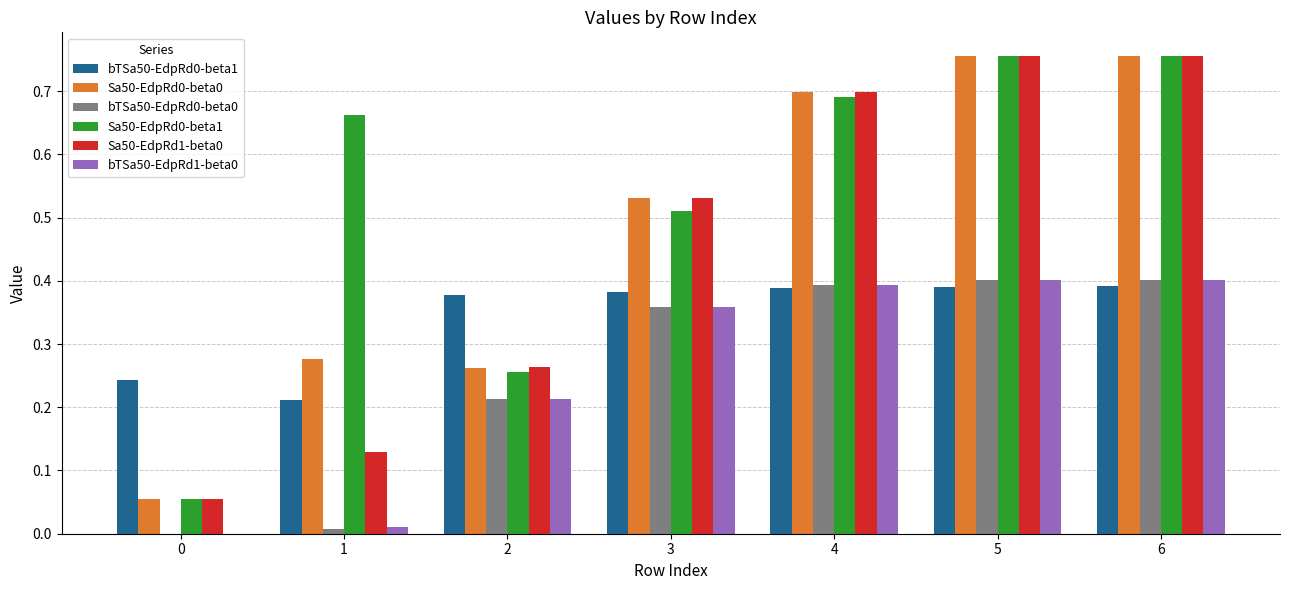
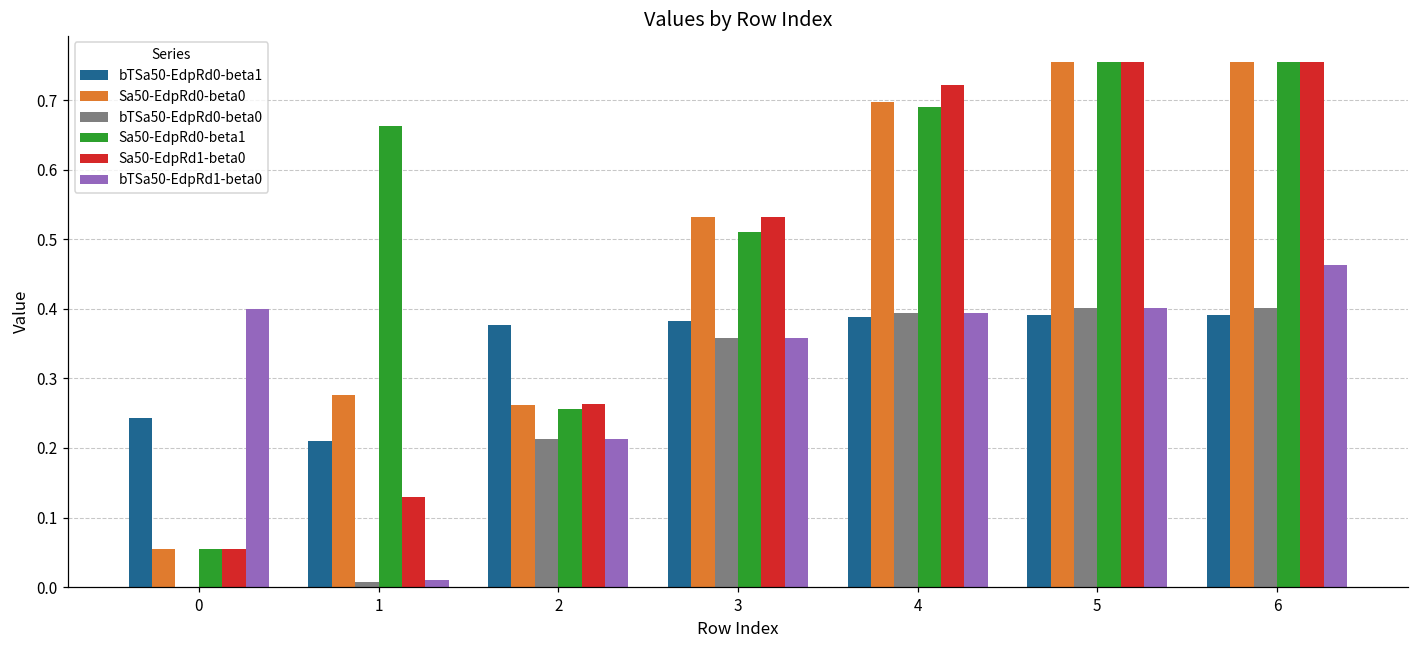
  {
    "bTSa50-EdpRd0-beta1": {
      "0": 0.24,
      "1": 0.21,
      "2": 0.38,
      "3": 0.38,
      "4": 0.39,
      "5": 0.39,
      "6": 0.39
    },
    "Sa50-EdpRd0-beta0": {
      "0": 0.05,
      "1": 0.28,
      "2": 0.26,
      "3": 0.53,
      "4": 0.70,
      "5": 0.76,
      "6": 0.76
    },
    "bTSa50-EdpRd0-beta0": {
      "0": 0.00,
      "1": 0.01,
      "2": 0.21,
      "3": 0.36,
      "4": 0.39,
      "5": 0.40,
      "6": 0.40
    },
    "Sa50-EdpRd0-beta1": {
      "0": 0.05,
      "1": 0.66,
      "2": 0.26,
      "3": 0.51,
      "4": 0.69,
      "5": 0.76,
      "6": 0.76
    },
    "Sa50-EdpRd1-beta0": {
      "0": 0.06,
      "1": 0.13,
      "2": 0.26,
      "3": 0.53,
-     "4": 0.70,
+     "4": 0.72,
      "5": 0.76,
      "6": 0.76
    },
    "bTSa50-EdpRd1-beta0": {
-     "0": 0.0,
+     "0": 0.4,
      "1": 0.01,
      "2": 0.21,
      "3": 0.36,
      "4": 0.39,
      "5": 0.40,
-     "6": 0.40
+     "6": 0.46
    }
  }
